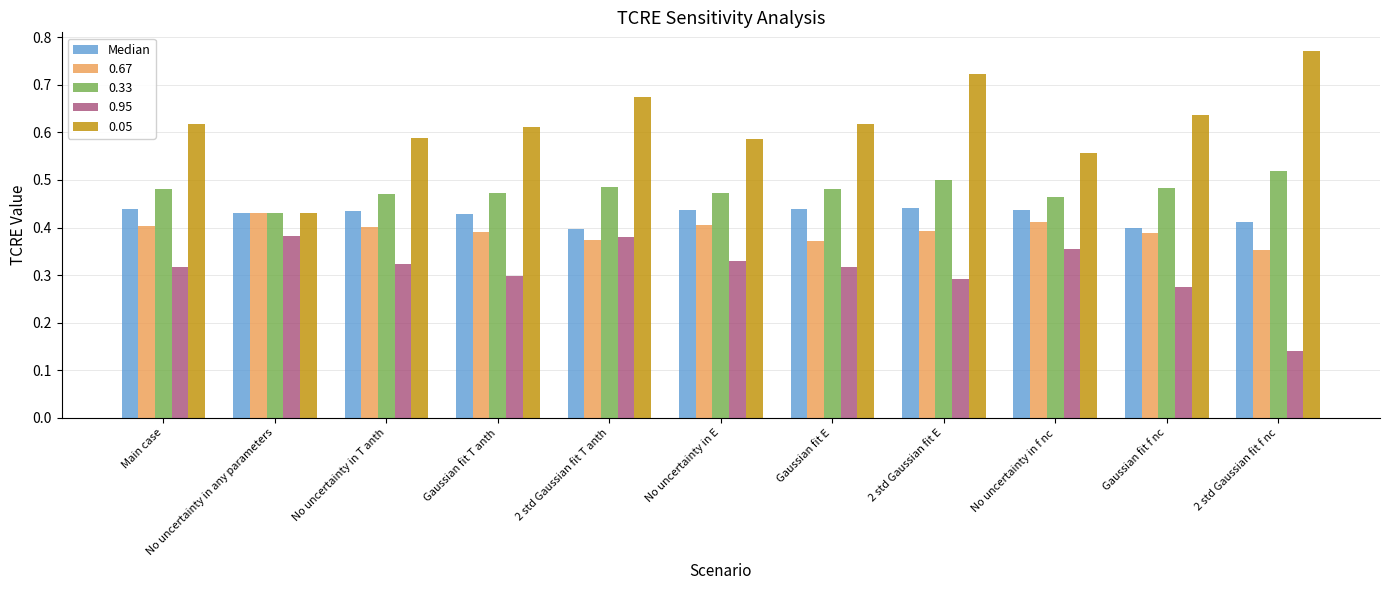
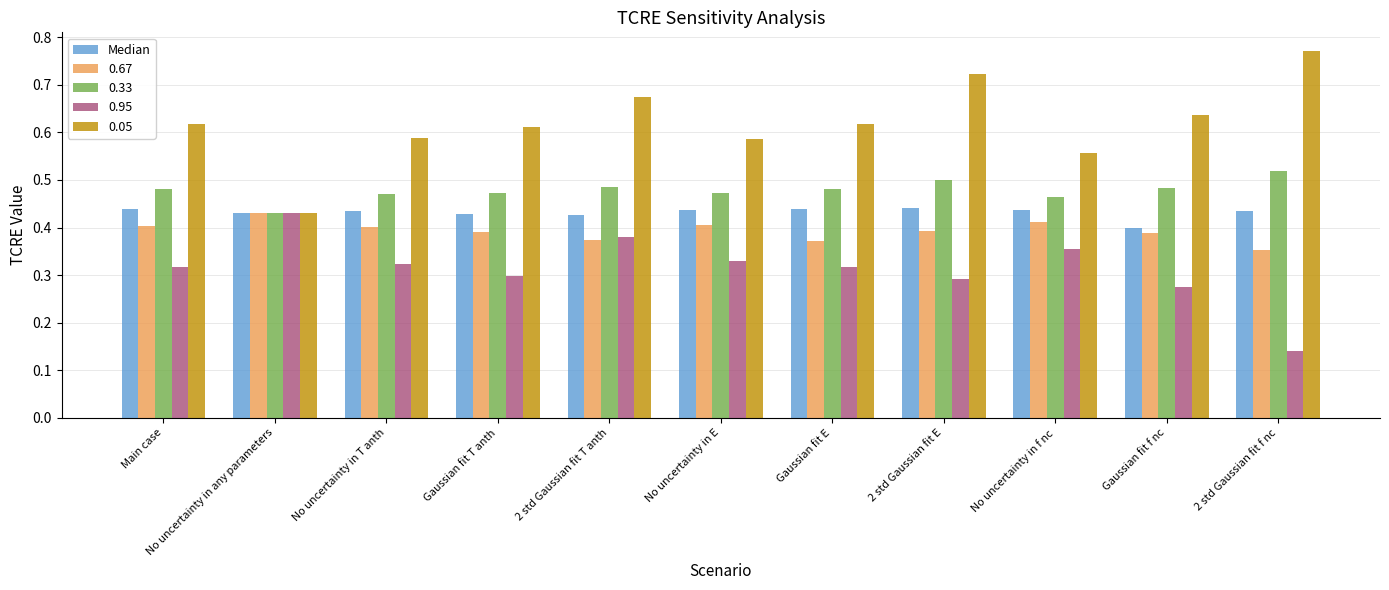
  {
    "Median": {
      "Main case": 0.44,
      "No uncertainty in any parameters": 0.43,
      "No uncertainty in T anth": 0.43,
      "Gaussian fit T anth": 0.43,
-     "2 std Gaussian fit T anth": 0.40,
+     "2 std Gaussian fit T anth": 0.43,
      "No uncertainty in E": 0.44,
      "Gaussian fit E": 0.44,
      "2 std Gaussian fit E": 0.44,
      "No uncertainty in f nc": 0.44,
      "Gaussian fit f nc": 0.40,
-     "2 std Gaussian fit f nc": 0.41
+     "2 std Gaussian fit f nc": 0.43
    },
    "0.67": {
      "Main case": 0.40,
      "No uncertainty in any parameters": 0.43,
      "No uncertainty in T anth": 0.40,
      "Gaussian fit T anth": 0.39,
      "2 std Gaussian fit T anth": 0.37,
      "No uncertainty in E": 0.41,
      "Gaussian fit E": 0.37,
      "2 std Gaussian fit E": 0.39,
      "No uncertainty in f nc": 0.41,
      "Gaussian fit f nc": 0.39,
      "2 std Gaussian fit f nc": 0.35
    },
    "0.33": {
      "Main case": 0.48,
      "No uncertainty in any parameters": 0.43,
      "No uncertainty in T anth": 0.47,
      "Gaussian fit T anth": 0.47,
      "2 std Gaussian fit T anth": 0.49,
      "No uncertainty in E": 0.47,
      "Gaussian fit E": 0.48,
      "2 std Gaussian fit E": 0.50,
      "No uncertainty in f nc": 0.46,
      "Gaussian fit f nc": 0.48,
      "2 std Gaussian fit f nc": 0.52
    },
    "0.95": {
      "Main case": 0.32,
-     "No uncertainty in any parameters": 0.38,
+     "No uncertainty in any parameters": 0.43,
      "No uncertainty in T anth": 0.32,
      "Gaussian fit T anth": 0.30,
      "2 std Gaussian fit T anth": 0.38,
      "No uncertainty in E": 0.33,
      "Gaussian fit E": 0.32,
      "2 std Gaussian fit E": 0.29,
      "No uncertainty in f nc": 0.36,
      "Gaussian fit f nc": 0.28,
      "2 std Gaussian fit f nc": 0.14
    },
    "0.05": {
      "Main case": 0.62,
      "No uncertainty in any parameters": 0.43,
      "No uncertainty in T anth": 0.59,
      "Gaussian fit T anth": 0.61,
      "2 std Gaussian fit T anth": 0.67,
      "No uncertainty in E": 0.59,
      "Gaussian fit E": 0.62,
      "2 std Gaussian fit E": 0.72,
      "No uncertainty in f nc": 0.56,
      "Gaussian fit f nc": 0.64,
      "2 std Gaussian fit f nc": 0.77
    }
  }
